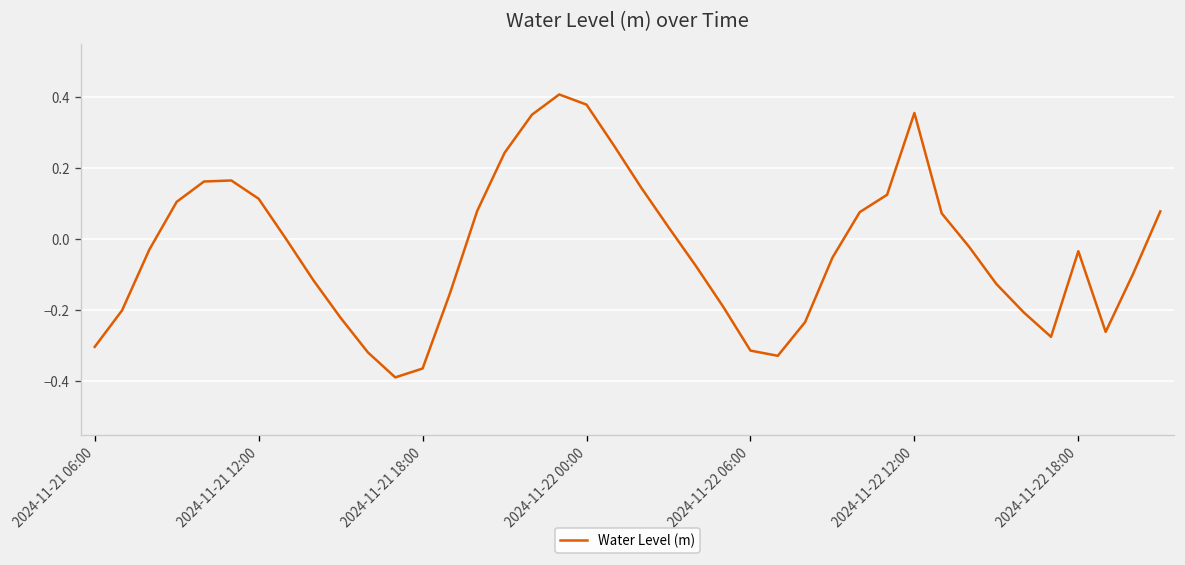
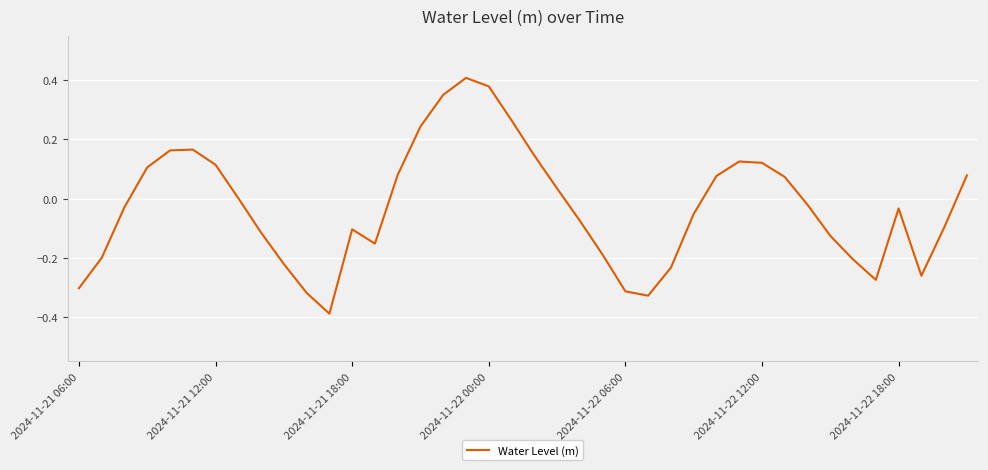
  {
    "2024-11-21 06:00": -0.30,
    "2024-11-21 12:00": 0.11,
-   "2024-11-21 18:00": -0.36,
+   "2024-11-21 18:00": -0.10,
    "2024-11-22 00:00": 0.38,
    "2024-11-22 06:00": -0.31,
-   "2024-11-22 12:00": 0.36,
+   "2024-11-22 12:00": 0.12,
    "2024-11-22 18:00": -0.03
  }
